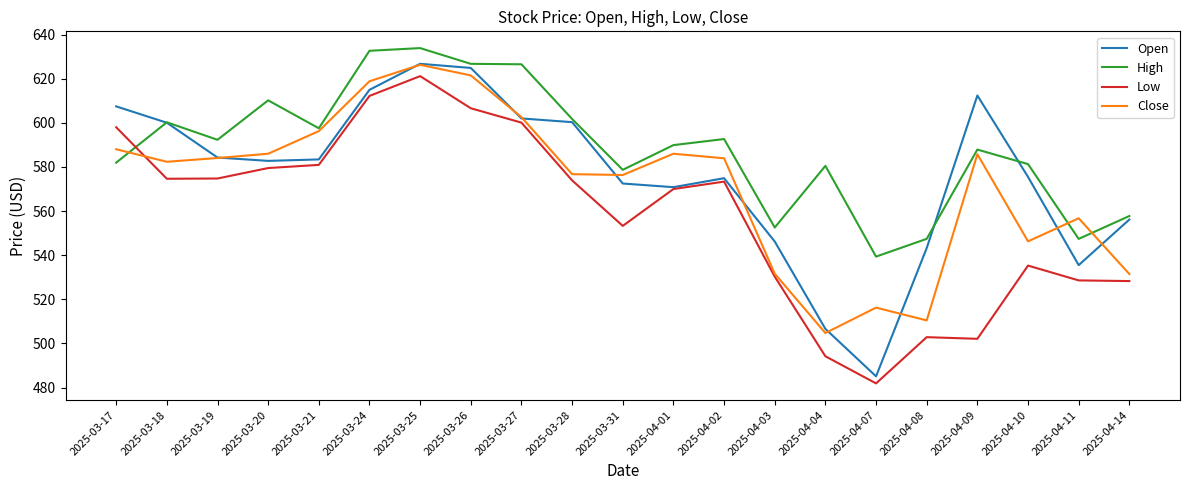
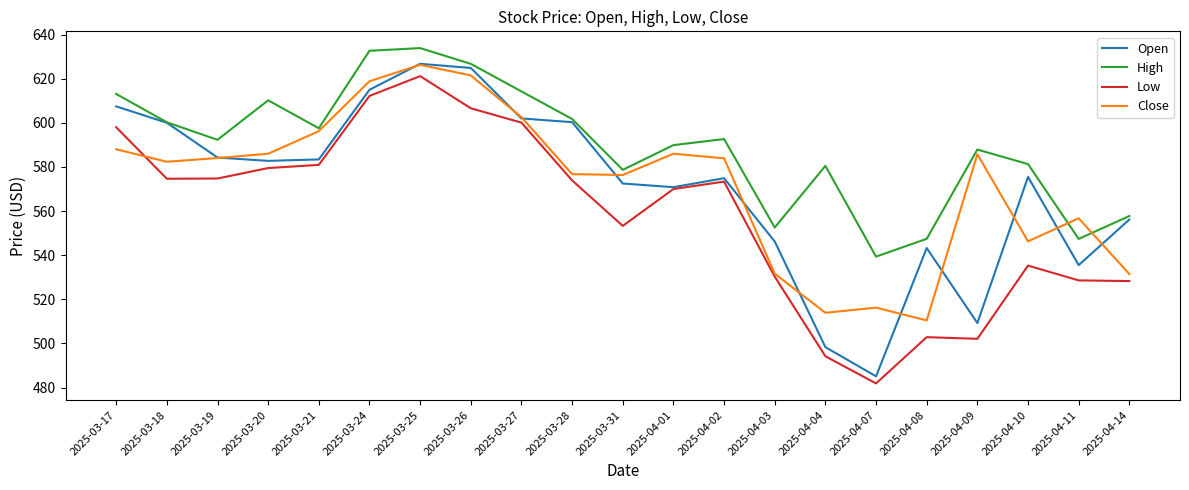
  {
    "Open": {
      "2025-03-17": 607,
      "2025-03-20": 583,
      "2025-03-21": 583,
      "2025-03-24": 615,
      "2025-03-26": 625,
      "2025-03-28": 600,
      "2025-03-31": 573,
      "2025-04-02": 575,
      "2025-04-03": 546,
-     "2025-04-04": 507,
+     "2025-04-04": 498,
      "2025-04-07": 485,
      "2025-04-08": 543,
-     "2025-04-09": 612,
+     "2025-04-09": 509,
      "2025-04-10": 575,
      "2025-04-11": 536,
      "2025-04-14": 556
    },
    "High": {
-     "2025-03-17": 582,
+     "2025-03-17": 613,
      "2025-03-19": 592,
      "2025-03-20": 610,
      "2025-03-21": 598,
      "2025-03-24": 633,
      "2025-03-25": 634,
      "2025-03-26": 627,
-     "2025-03-27": 627,
+     "2025-03-27": 614,
      "2025-03-28": 602,
      "2025-03-31": 579,
      "2025-04-01": 590,
      "2025-04-02": 593,
      "2025-04-03": 553,
      "2025-04-04": 581,
      "2025-04-07": 539,
      "2025-04-08": 547,
      "2025-04-09": 588,
      "2025-04-10": 581,
      "2025-04-11": 547,
      "2025-04-14": 558
    },
    "Low": {
      "2025-03-17": 598,
      "2025-03-18": 575,
      "2025-03-19": 575,
      "2025-03-20": 580,
      "2025-03-21": 581,
      "2025-03-24": 612,
      "2025-03-25": 621,
      "2025-03-26": 607,
      "2025-03-27": 600,
      "2025-03-28": 574,
      "2025-03-31": 553,
      "2025-04-02": 573,
      "2025-04-03": 530,
      "2025-04-04": 494,
      "2025-04-07": 482,
      "2025-04-08": 503,
      "2025-04-09": 502,
      "2025-04-10": 535,
      "2025-04-11": 529,
      "2025-04-14": 528
    },
    "Close": {
      "2025-03-17": 588,
      "2025-03-18": 582,
      "2025-03-20": 586,
      "2025-03-21": 596,
      "2025-03-24": 619,
      "2025-03-26": 621,
      "2025-03-28": 577,
      "2025-03-31": 576,
      "2025-04-01": 586,
      "2025-04-02": 584,
      "2025-04-03": 532,
-     "2025-04-04": 505,
+     "2025-04-04": 514,
      "2025-04-07": 516,
      "2025-04-08": 510,
      "2025-04-09": 586,
      "2025-04-10": 546,
      "2025-04-11": 557,
      "2025-04-14": 531
    }
  }
